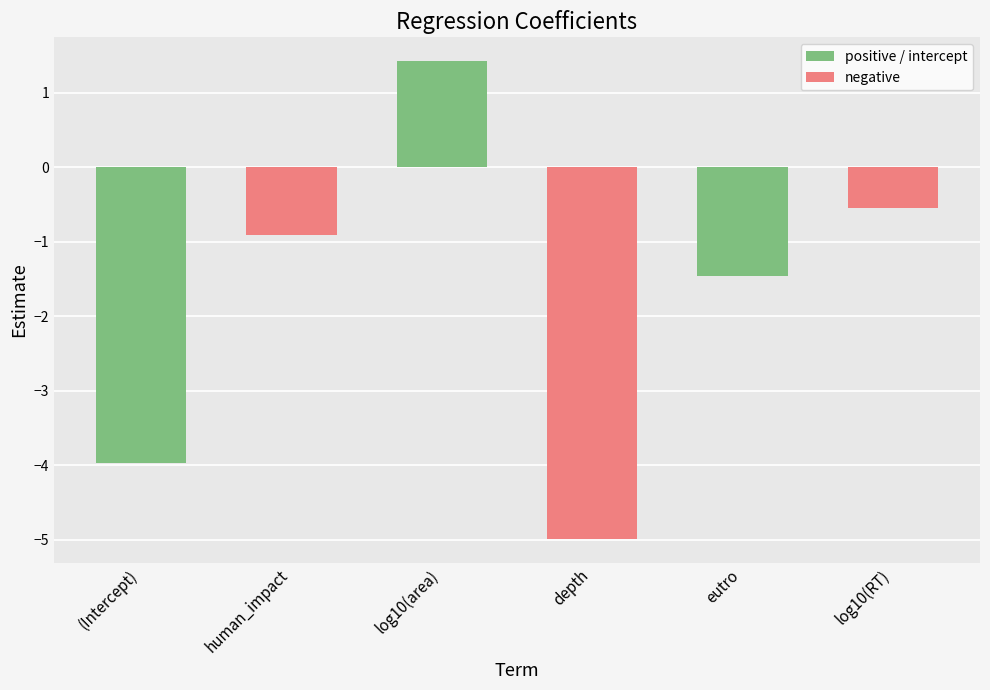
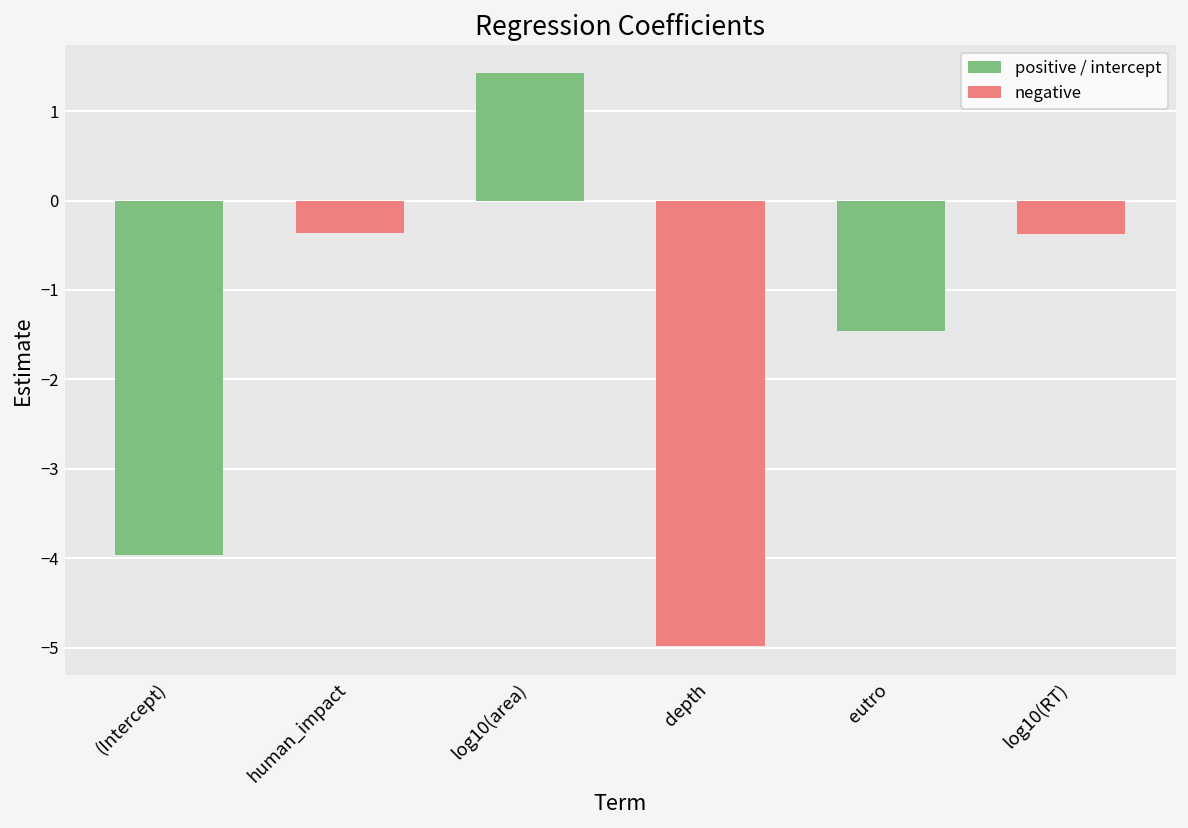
  {
    "(Intercept)": -4.0,
-   "human_impact": -0.9,
+   "human_impact": -0.4,
    "log10(area)": 1.4,
    "depth": -5.0,
    "eutro": -1.5,
-   "log10(RT)": -0.6
+   "log10(RT)": -0.4
  }
